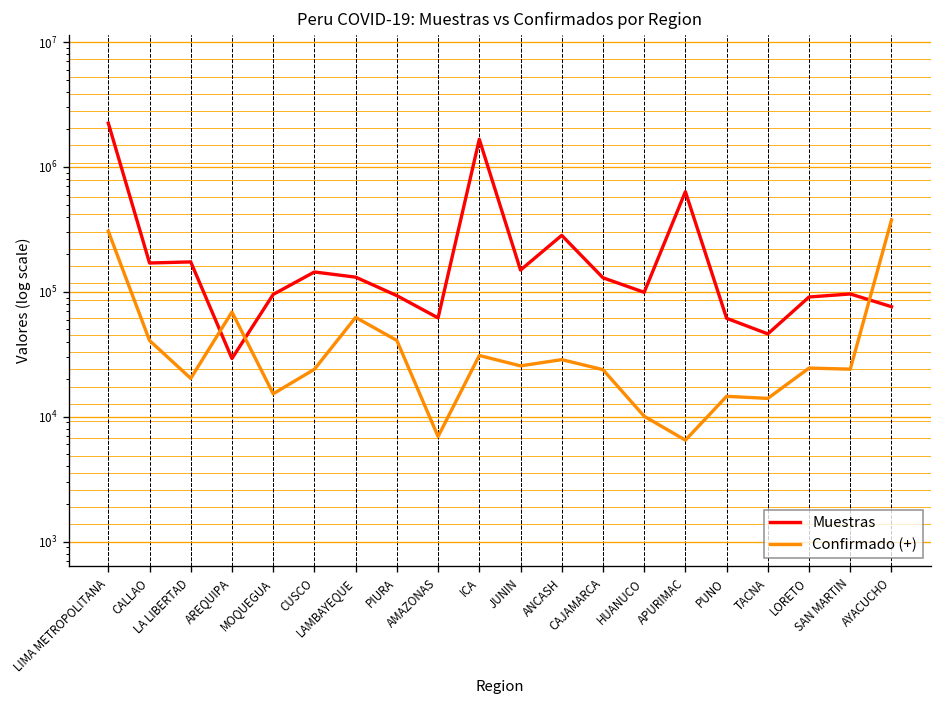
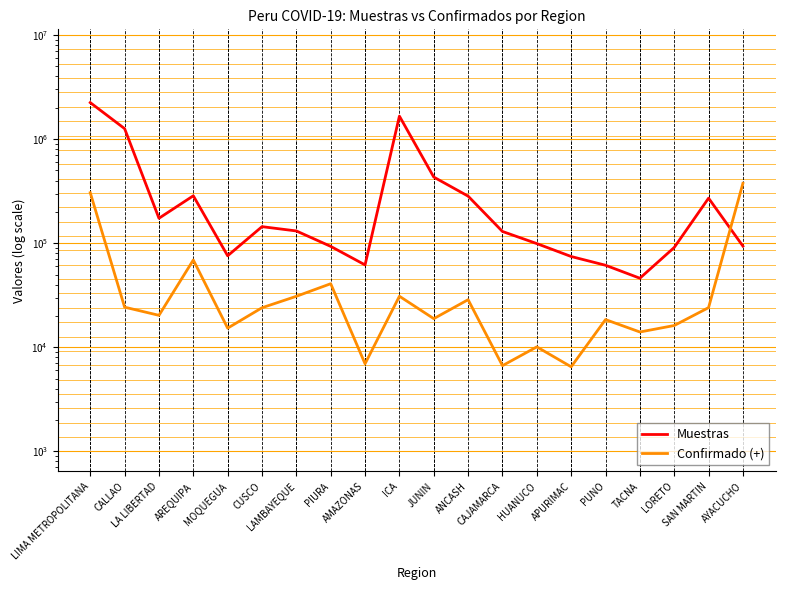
  {
    "Muestras": {
      "LIMA METROPOLITANA": 2200000,
-     "CALLAO": 170000,
+     "CALLAO": 1300000,
      "LA LIBERTAD": 170000,
-     "AREQUIPA": 29000,
-     "MOQUEGUA": 100000,
+     "AREQUIPA": 290000,
+     "MOQUEGUA": 80000,
      "CUSCO": 140000,
      "LAMBAYEQUE": 130000,
      "PIURA": 90000,
      "AMAZONAS": 60000,
      "ICA": 1700000,
-     "JUNIN": 150000,
+     "JUNIN": 430000,
      "ANCASH": 280000,
      "CAJAMARCA": 130000,
      "HUANUCO": 100000,
-     "APURIMAC": 600000,
+     "APURIMAC": 70000,
      "PUNO": 60000,
      "TACNA": 50000,
      "LORETO": 90000,
-     "SAN MARTIN": 100000,
-     "AYACUCHO": 80000
+     "SAN MARTIN": 270000,
+     "AYACUCHO": 90000
    },
    "Confirmado (+)": {
      "LIMA METROPOLITANA": 310000,
-     "CALLAO": 41000,
+     "CALLAO": 24000,
      "LA LIBERTAD": 20000,
      "AREQUIPA": 70000,
      "MOQUEGUA": 15000,
      "CUSCO": 24000,
-     "LAMBAYEQUE": 60000,
+     "LAMBAYEQUE": 31000,
      "PIURA": 41000,
      "AMAZONAS": 7000,
      "ICA": 31000,
-     "JUNIN": 26000,
+     "JUNIN": 19000,
      "ANCASH": 29000,
-     "CAJAMARCA": 24000,
+     "CAJAMARCA": 7000,
      "HUANUCO": 10000,
      "APURIMAC": 6000,
-     "PUNO": 15000,
+     "PUNO": 18000,
      "TACNA": 14000,
-     "LORETO": 25000,
+     "LORETO": 16000,
      "SAN MARTIN": 24000,
      "AYACUCHO": 380000
    }
  }
